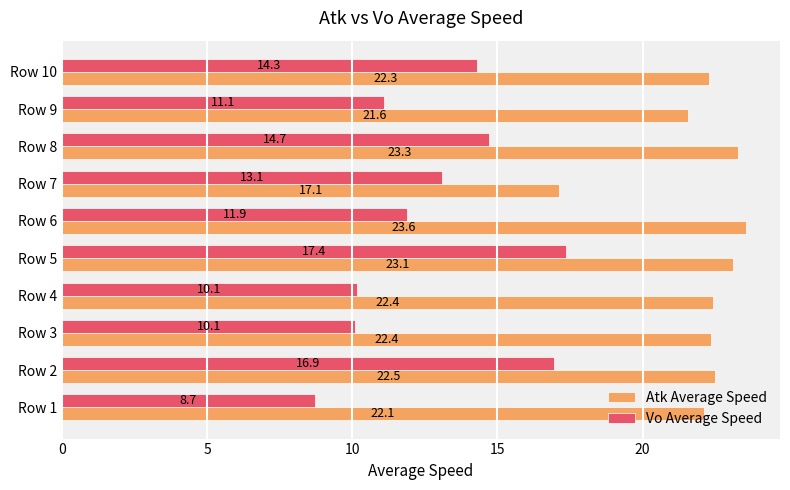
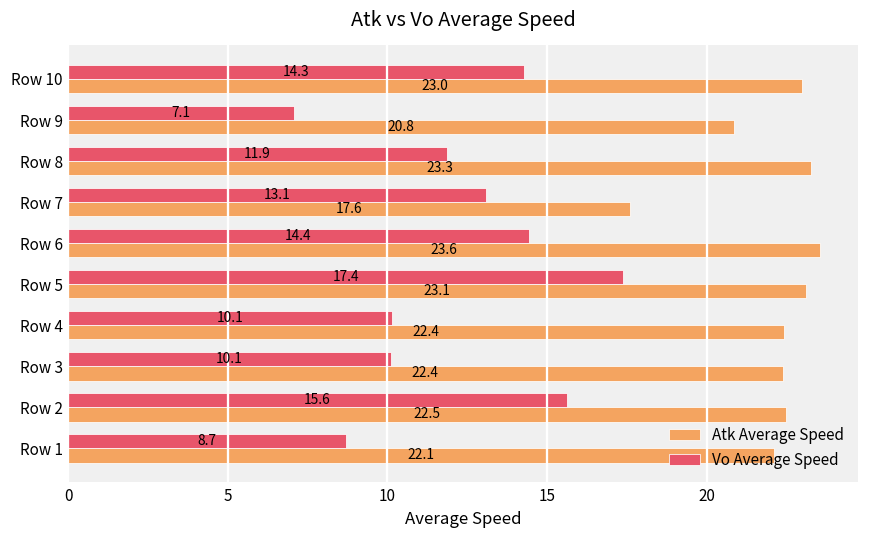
  {
    "Atk Average Speed": {
-     "Row 10": 22.3,
-     "Row 9": 21.6,
+     "Row 10": 23.0,
+     "Row 9": 20.8,
      "Row 8": 23.3,
-     "Row 7": 17.1,
+     "Row 7": 17.6,
      "Row 6": 23.6,
      "Row 5": 23.1,
      "Row 4": 22.4,
      "Row 3": 22.4,
      "Row 2": 22.5,
      "Row 1": 22.1
    },
    "Vo Average Speed": {
      "Row 10": 14.3,
-     "Row 9": 11.1,
-     "Row 8": 14.7,
+     "Row 9": 7.1,
+     "Row 8": 11.9,
      "Row 7": 13.1,
-     "Row 6": 11.9,
+     "Row 6": 14.4,
      "Row 5": 17.4,
      "Row 4": 10.1,
      "Row 3": 10.1,
-     "Row 2": 16.9,
+     "Row 2": 15.6,
      "Row 1": 8.7
    }
  }
